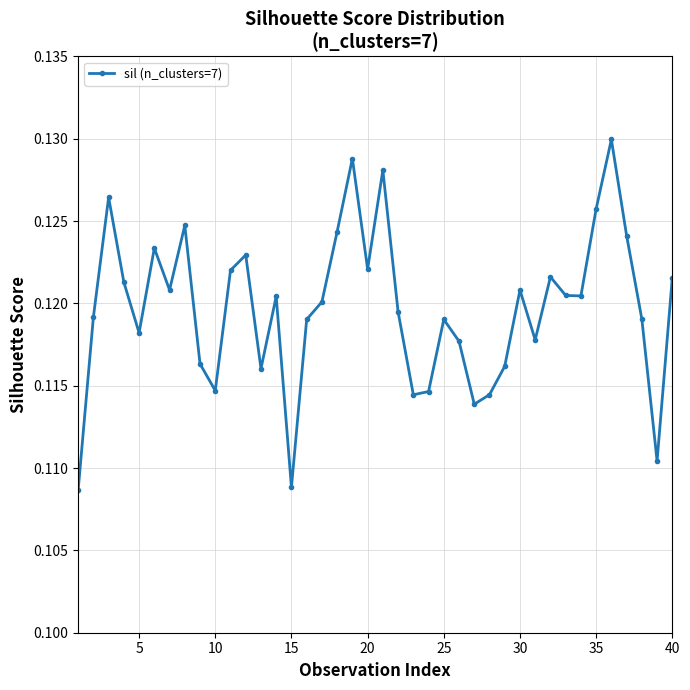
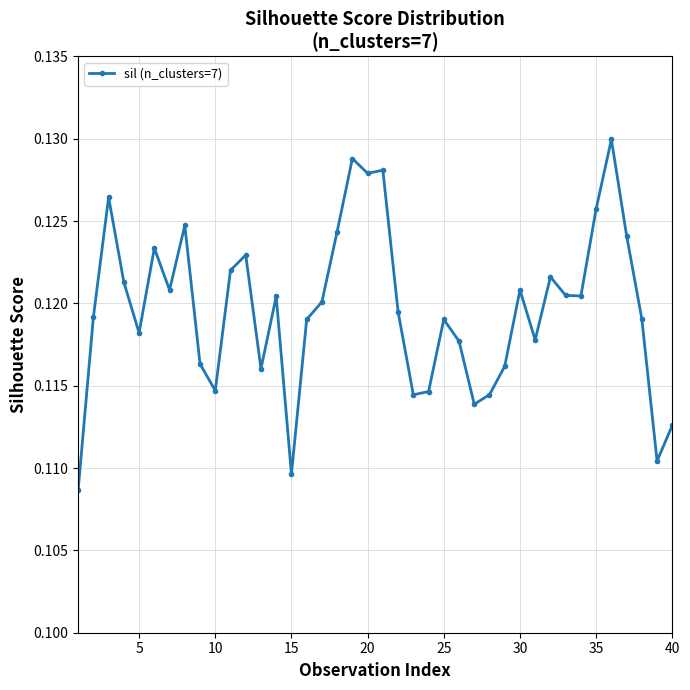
  {
    "5": 0.1182,
    "10": 0.1147,
-   "15": 0.1088,
-   "20": 0.1221,
+   "15": 0.1096,
+   "20": 0.1279,
    "25": 0.1190,
    "30": 0.1208,
    "35": 0.1257,
-   "40": 0.1216
+   "40": 0.1126
  }
